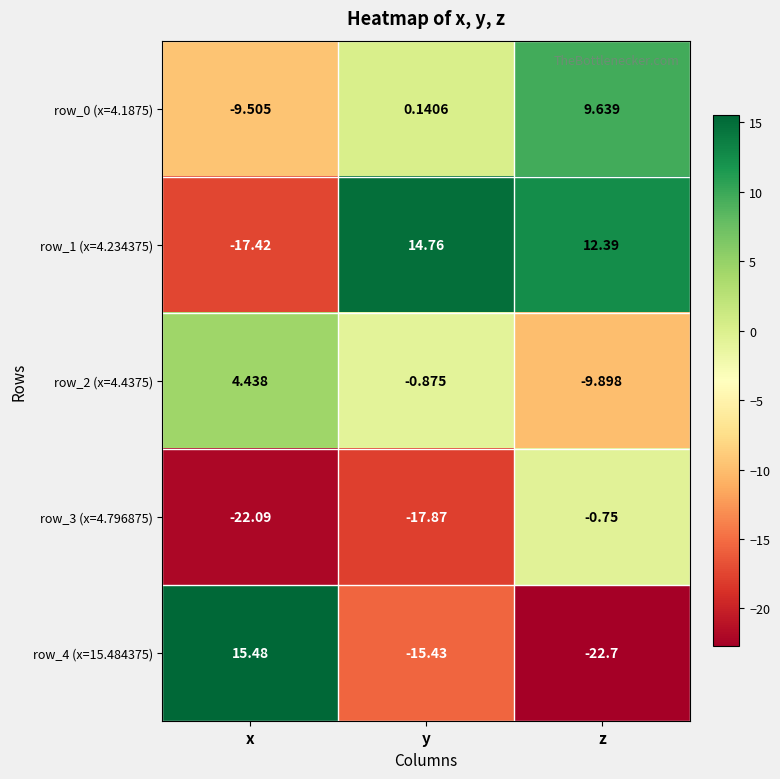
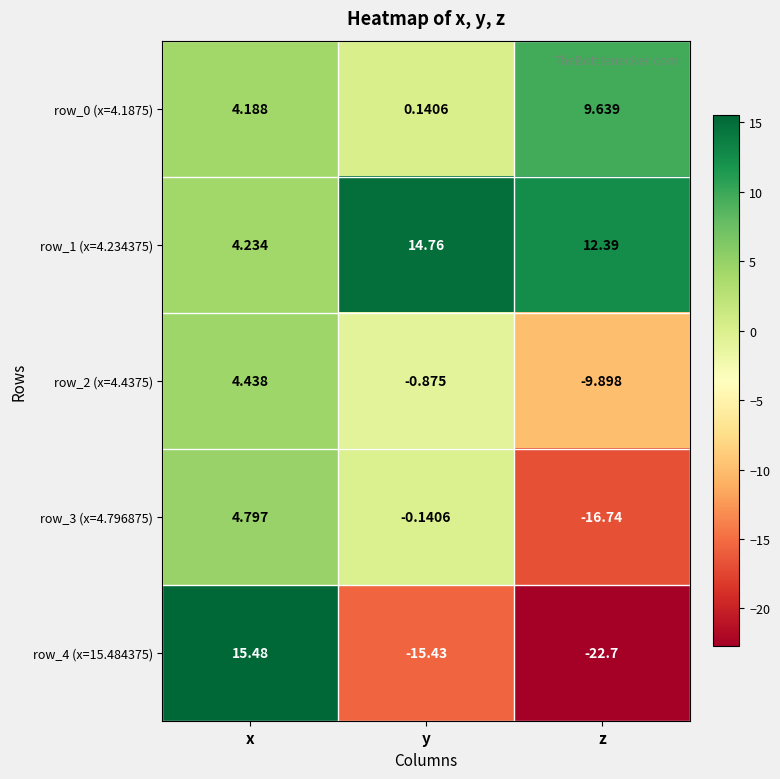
  {
    "row_0 (x=4.1875)": {
-     "x": -9.505,
+     "x": 4.188,
      "y": 0.1406
    },
    "row_1 (x=4.234375)": {
-     "x": -17.42,
+     "x": 4.234,
      "y": 14.76,
      "z": 12.39
    },
    "row_2 (x=4.4375)": {
      "x": 4.438,
      "y": -0.875,
      "z": -9.898
    },
    "row_3 (x=4.796875)": {
-     "x": -22.09,
-     "y": -17.87,
-     "z": -0.75
+     "x": 4.797,
+     "y": -0.1406,
+     "z": -16.74
    },
    "row_4 (x=15.484375)": {
      "x": 15.48,
      "y": -15.43,
      "z": -22.7
    }
  }
